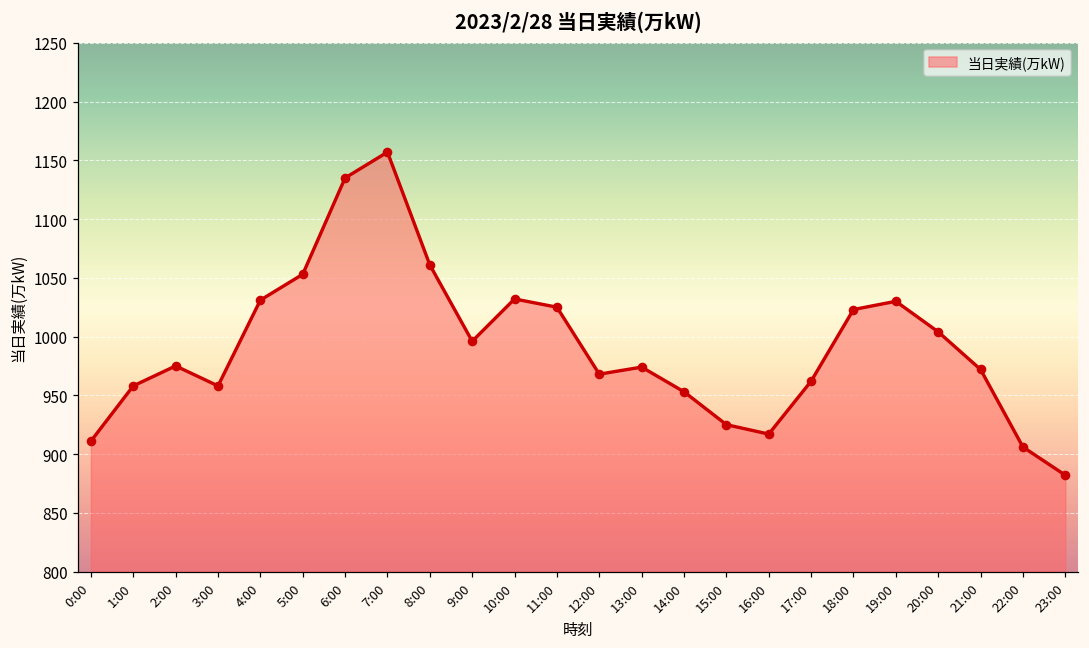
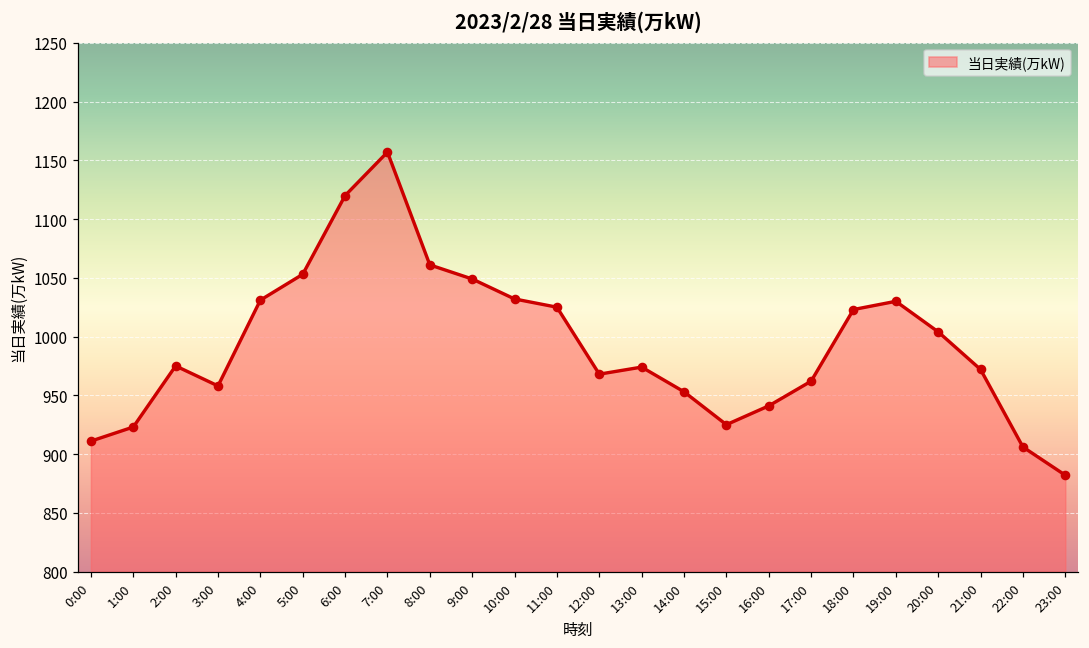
  {
    "0:00": 911,
-   "1:00": 958,
+   "1:00": 923,
    "2:00": 975,
    "3:00": 958,
    "4:00": 1031,
    "5:00": 1053,
-   "6:00": 1135,
+   "6:00": 1120,
    "7:00": 1157,
    "8:00": 1061,
-   "9:00": 996,
+   "9:00": 1049,
    "10:00": 1032,
    "11:00": 1025,
    "12:00": 968,
    "13:00": 974,
    "14:00": 953,
    "15:00": 925,
-   "16:00": 917,
+   "16:00": 941,
    "17:00": 962,
    "18:00": 1023,
    "19:00": 1030,
    "20:00": 1004,
    "21:00": 972,
    "22:00": 906,
    "23:00": 882
  }
